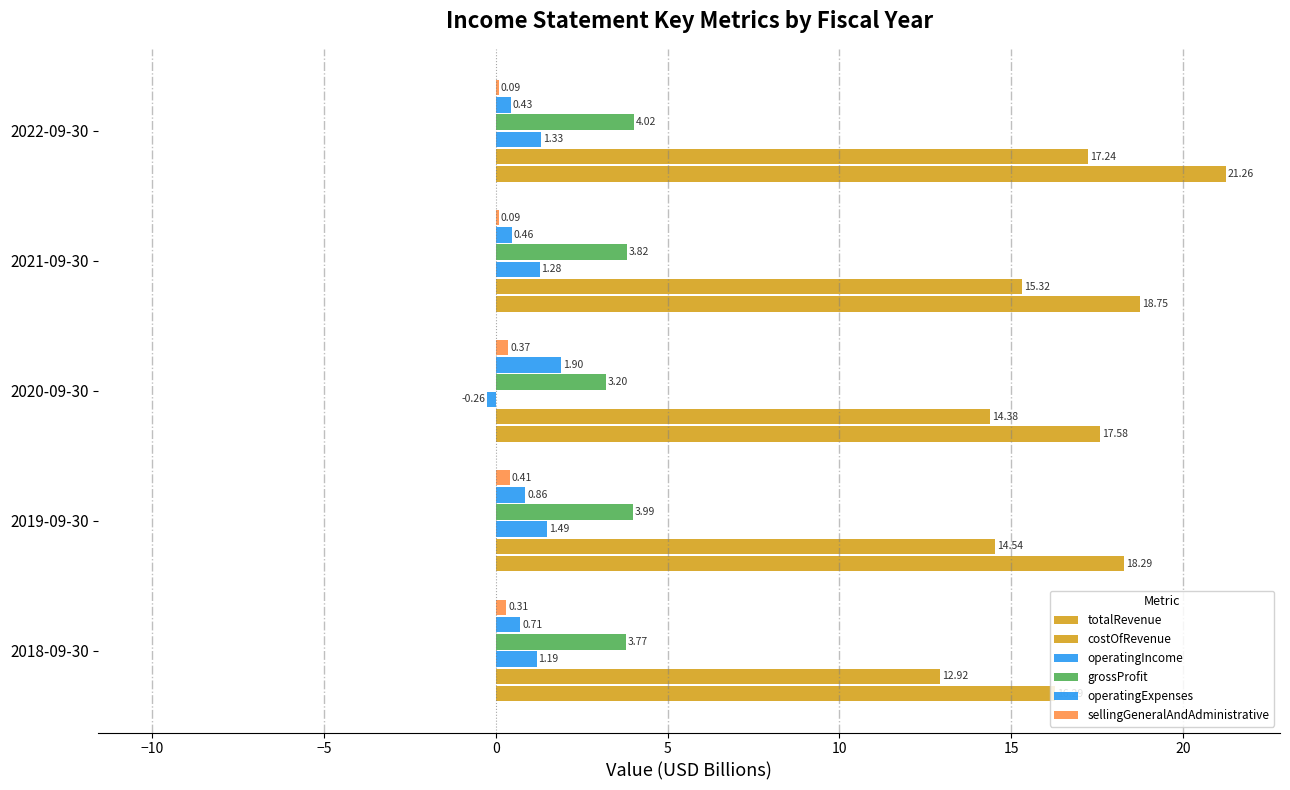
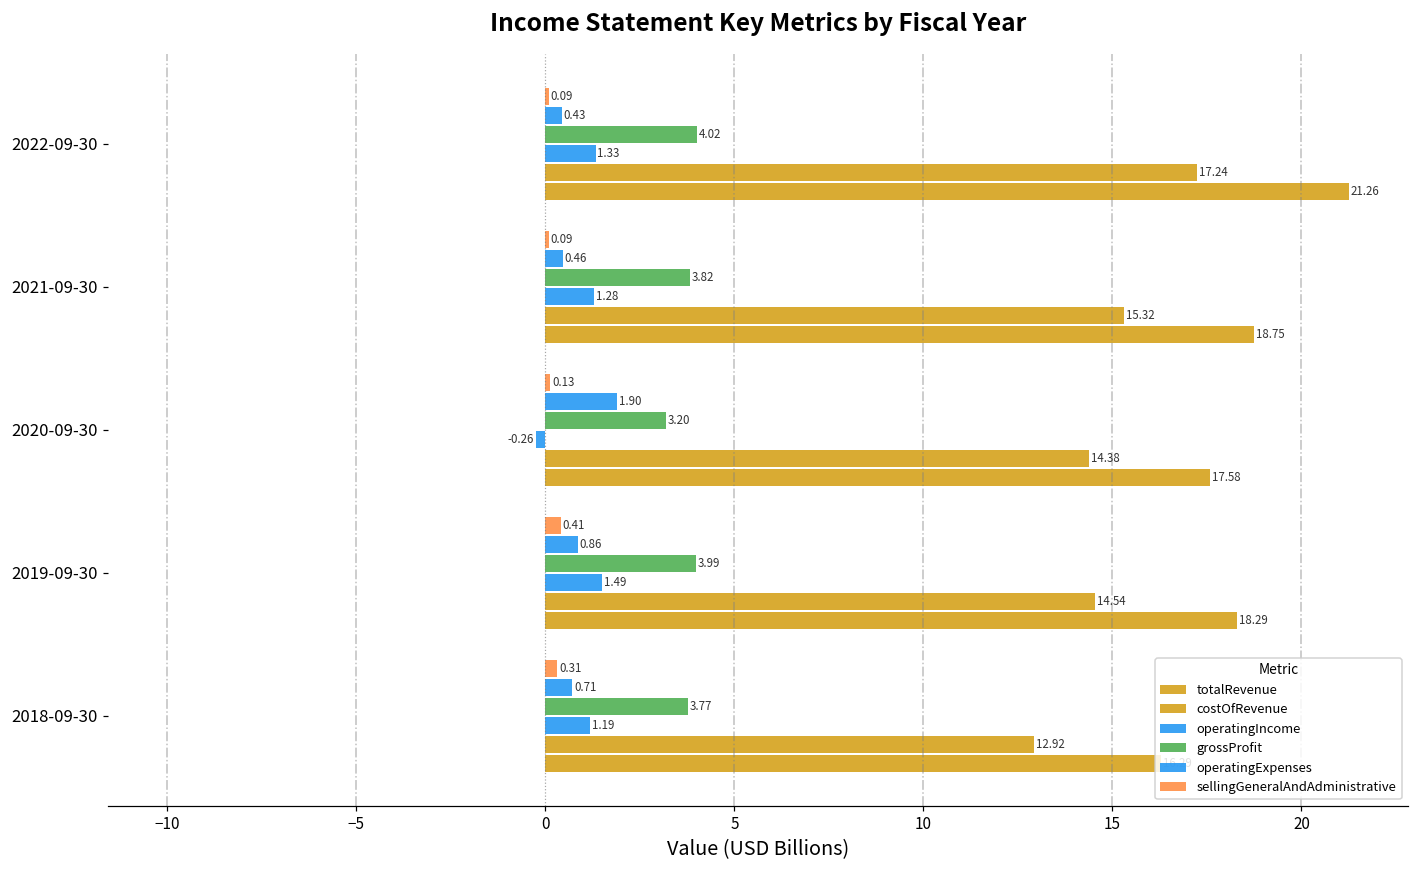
  {
    "grossProfit": {
      "2022-09-30": 4.02,
      "2021-09-30": 3.82,
      "2020-09-30": 3.20,
      "2019-09-30": 3.99,
      "2018-09-30": 3.77
    },
    "sellingGeneralAndAdministrative": {
      "2022-09-30": 0.09,
      "2021-09-30": 0.09,
-     "2020-09-30": 0.37,
+     "2020-09-30": 0.13,
      "2019-09-30": 0.41,
      "2018-09-30": 0.31
    }
  }
